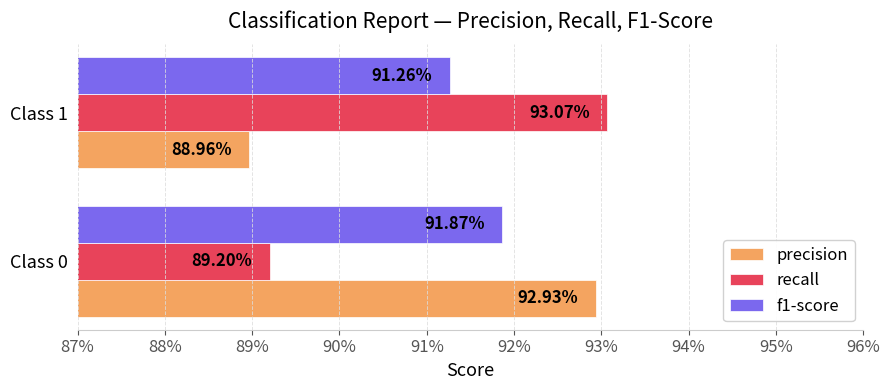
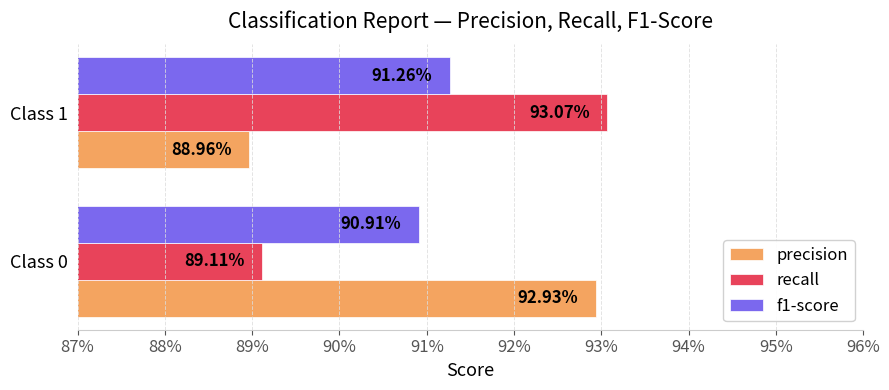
  {
    "precision": {
      "Class 1": "88.96%",
      "Class 0": "92.93%"
    },
    "recall": {
      "Class 1": "93.07%",
-     "Class 0": "89.20%"
+     "Class 0": "89.11%"
    },
    "f1-score": {
      "Class 1": "91.26%",
-     "Class 0": "91.87%"
+     "Class 0": "90.91%"
    }
  }
